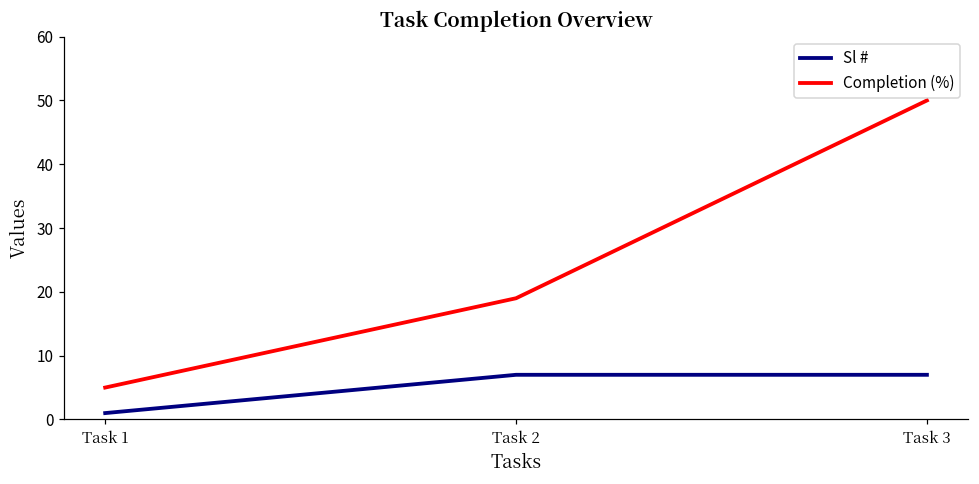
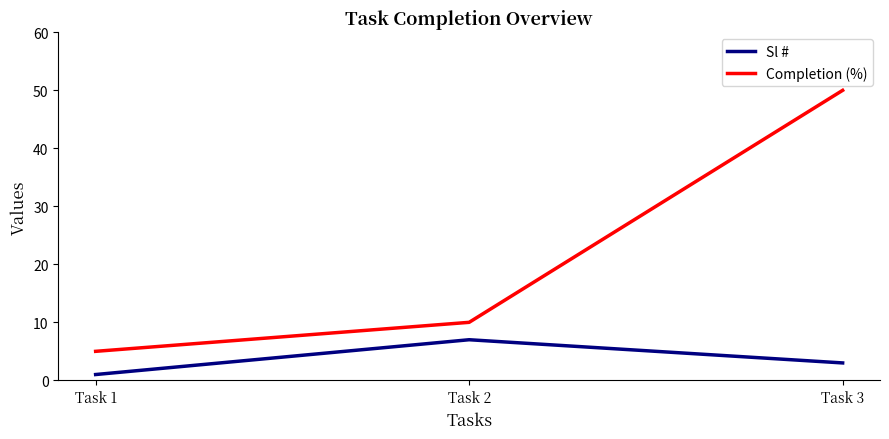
  {
    "Sl #": {
      "Task 1": 1,
      "Task 2": 7,
-     "Task 3": 7
+     "Task 3": 3
    },
    "Completion (%)": {
      "Task 1": 5,
-     "Task 2": 19,
+     "Task 2": 10,
      "Task 3": 50
    }
  }
